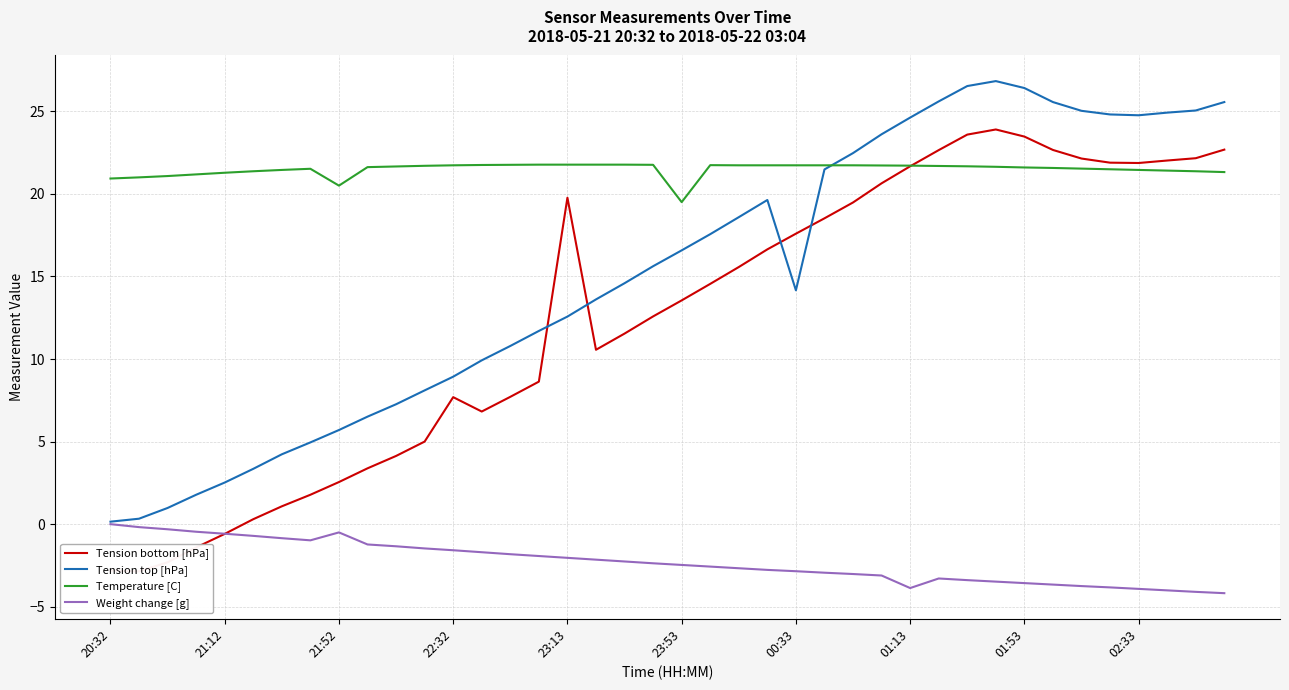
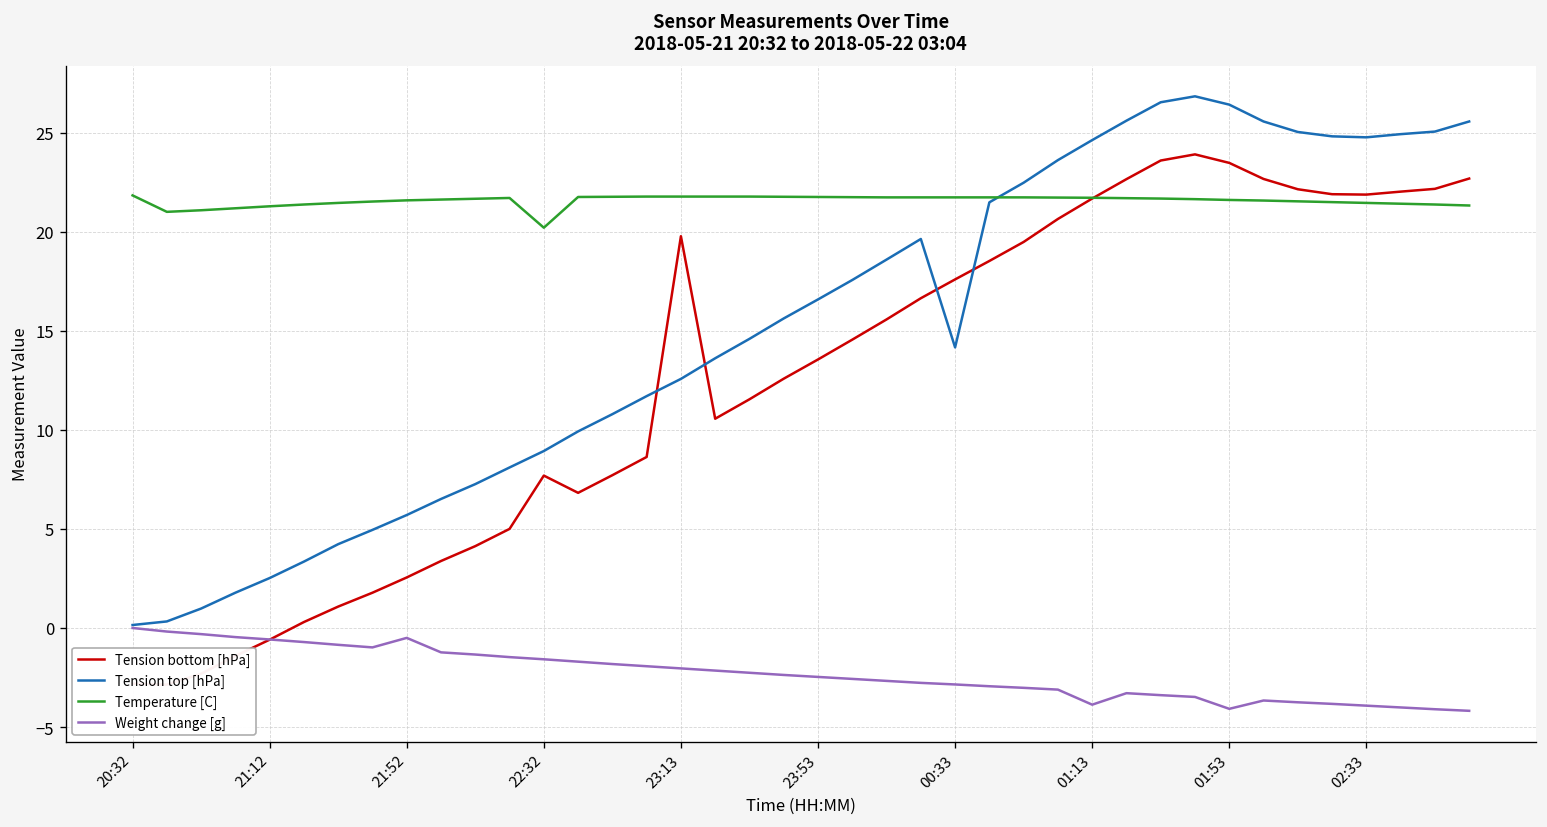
  {
    "Tension bottom [hPa]": {
      "21:52": 2.6,
      "22:32": 7.7,
      "23:13": 19.8,
      "23:53": 13.6,
      "00:33": 17.6,
      "01:53": 23.5,
      "02:33": 21.9
    },
    "Tension top [hPa]": {
      "21:12": 2.5,
      "21:52": 5.7,
      "22:32": 8.9,
      "23:13": 12.6,
      "23:53": 16.6,
      "00:33": 14.2,
      "01:13": 24.6,
      "01:53": 26.4,
      "02:33": 24.8
    },
    "Temperature [C]": {
-     "20:32": 20.9,
+     "20:32": 21.8,
      "21:12": 21.3,
-     "21:52": 20.5,
-     "22:32": 21.7,
+     "21:52": 21.6,
+     "22:32": 20.2,
      "23:13": 21.8,
-     "23:53": 19.5,
+     "23:53": 21.8,
      "00:33": 21.7,
      "01:53": 21.6,
      "02:33": 21.5
    },
    "Weight change [g]": {
      "21:52": -0.5,
      "22:32": -1.6,
      "23:13": -2.0,
      "23:53": -2.5,
      "00:33": -2.9,
      "01:13": -3.9,
-     "01:53": -3.6,
+     "01:53": -4.1,
      "02:33": -3.9
    }
  }
